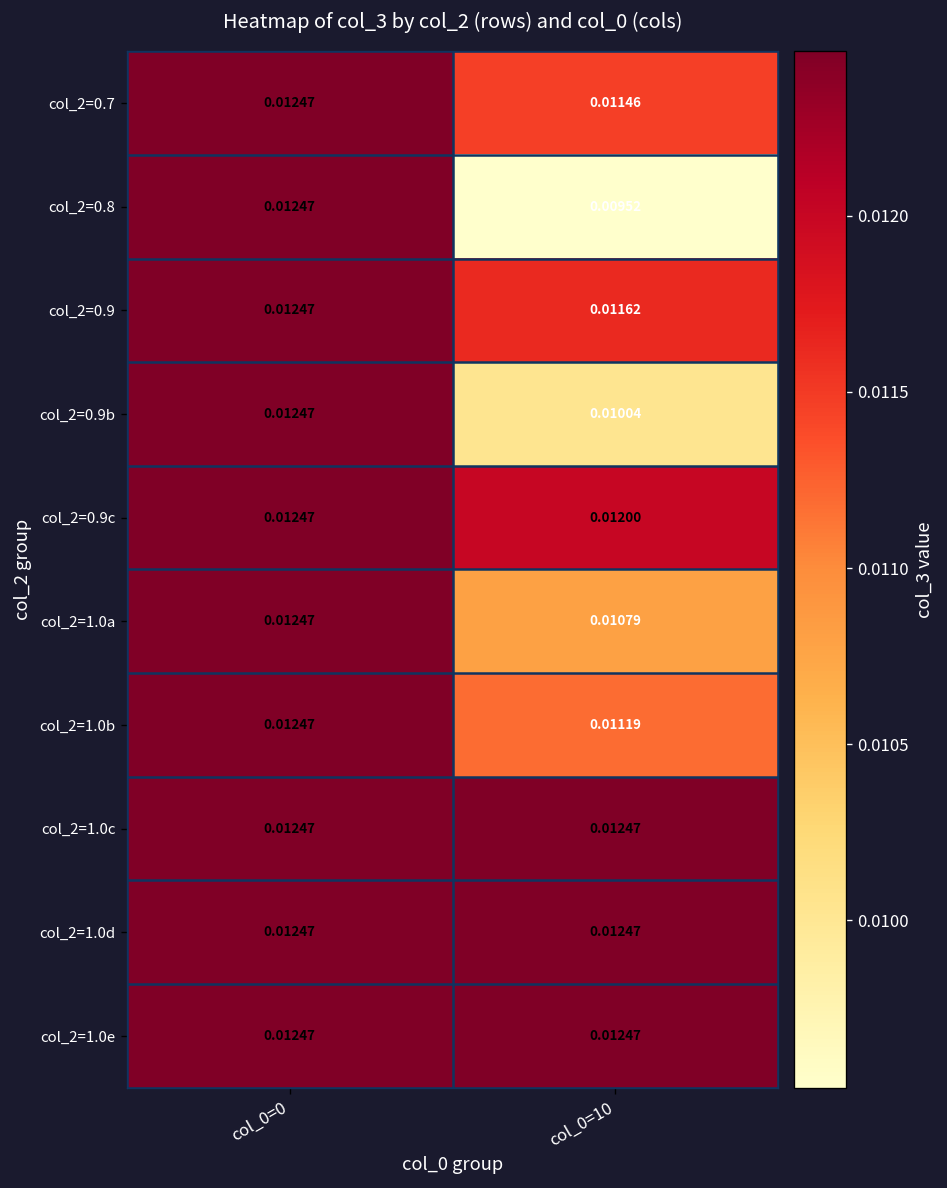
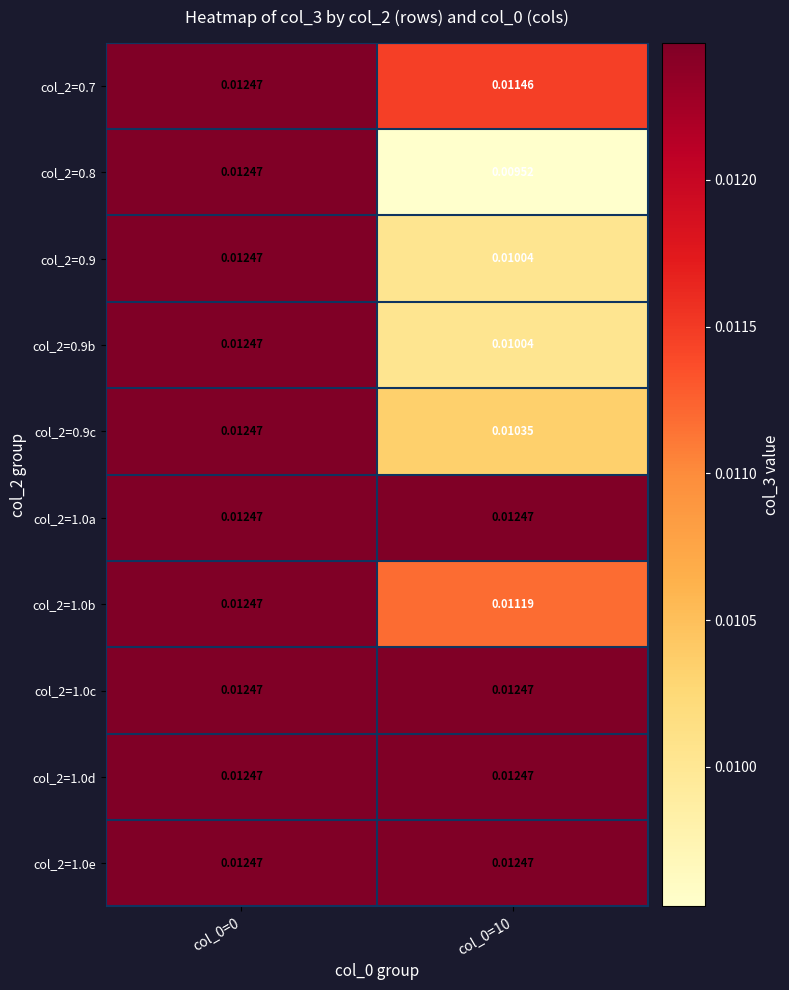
  {
    "col_2=0.7": {
      "col_0=0": 0.01247,
      "col_0=10": 0.01146
    },
    "col_2=0.8": {
      "col_0=0": 0.01247,
      "col_0=10": 0.00952
    },
    "col_2=0.9": {
      "col_0=0": 0.01247,
-     "col_0=10": 0.01162
+     "col_0=10": 0.01004
    },
    "col_2=0.9b": {
      "col_0=0": 0.01247,
      "col_0=10": 0.01004
    },
    "col_2=0.9c": {
      "col_0=0": 0.01247,
-     "col_0=10": 0.01200
+     "col_0=10": 0.01035
    },
    "col_2=1.0a": {
      "col_0=0": 0.01247,
-     "col_0=10": 0.01079
+     "col_0=10": 0.01247
    },
    "col_2=1.0b": {
      "col_0=0": 0.01247,
      "col_0=10": 0.01119
    },
    "col_2=1.0c": {
      "col_0=0": 0.01247,
      "col_0=10": 0.01247
    },
    "col_2=1.0d": {
      "col_0=0": 0.01247,
      "col_0=10": 0.01247
    },
    "col_2=1.0e": {
      "col_0=0": 0.01247,
      "col_0=10": 0.01247
    }
  }
